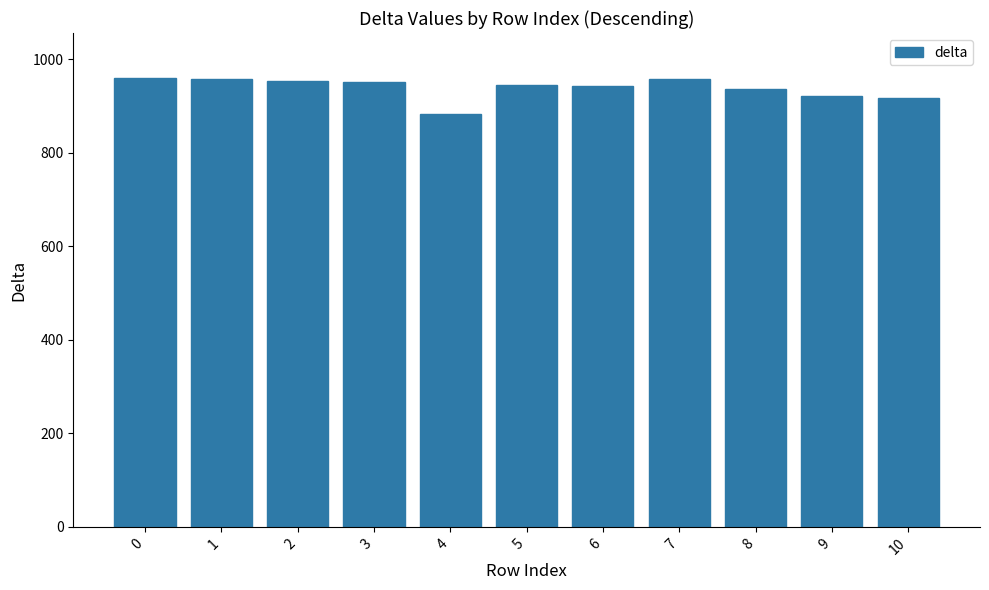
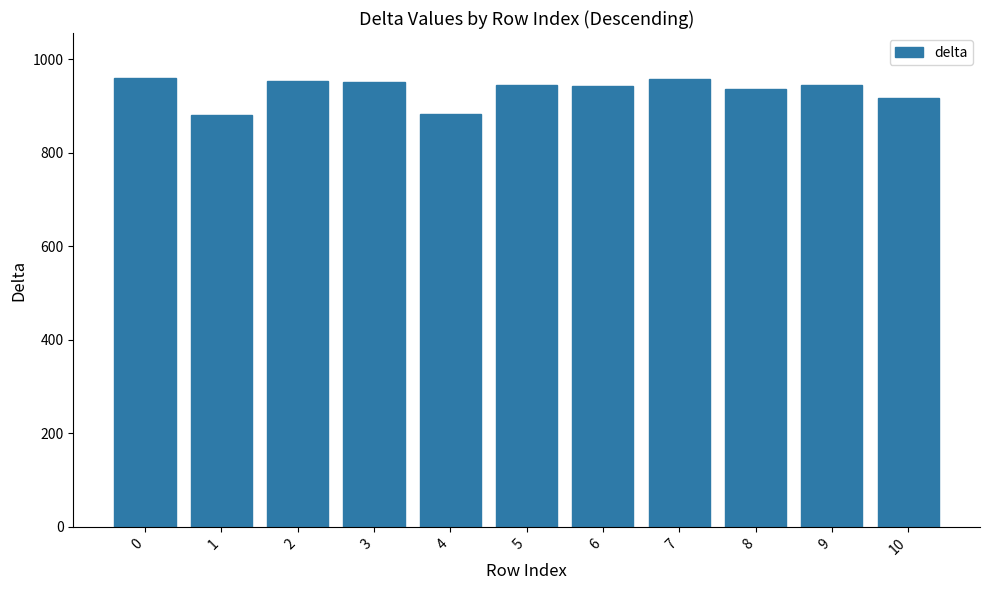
  {
    "0": 960,
-   "1": 960,
+   "1": 880,
    "2": 950,
    "3": 950,
    "4": 880,
    "5": 950,
    "6": 940,
    "7": 960,
    "8": 940,
-   "9": 920,
+   "9": 940,
    "10": 920
  }
